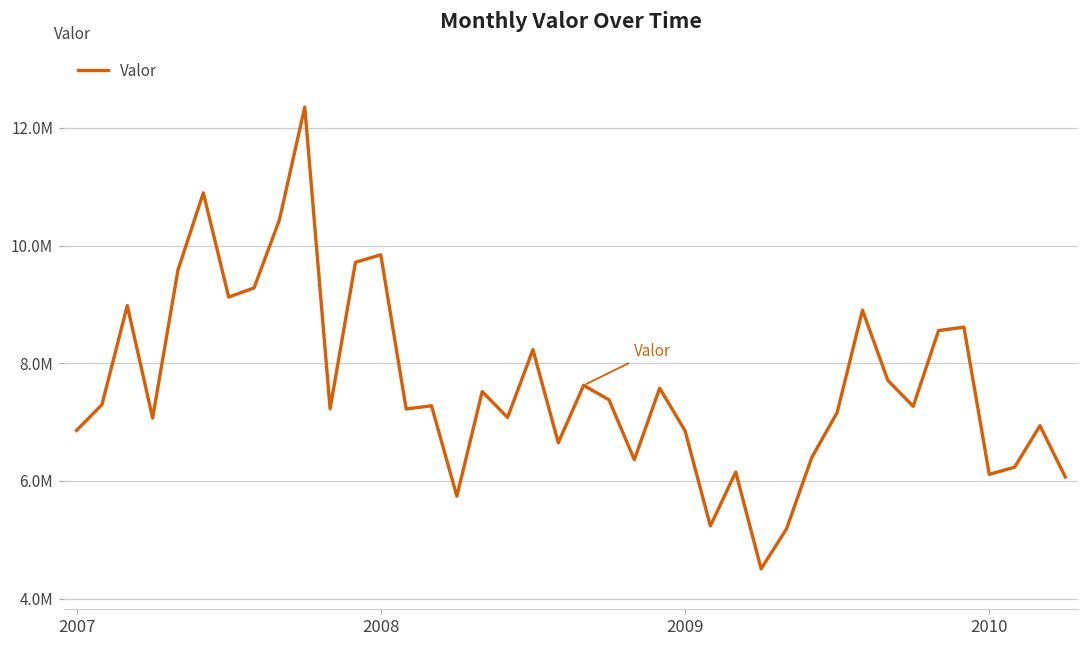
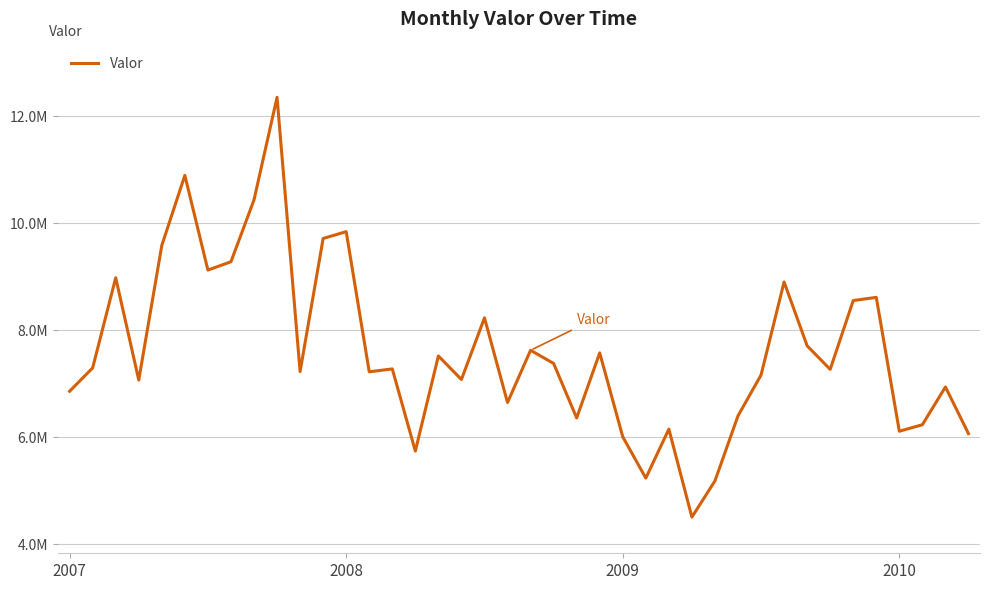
  {
    "2007": 6900000,
    "2008": 9800000,
-   "2009": 6900000,
+   "2009": 6000000,
    "2010": 6100000
  }
